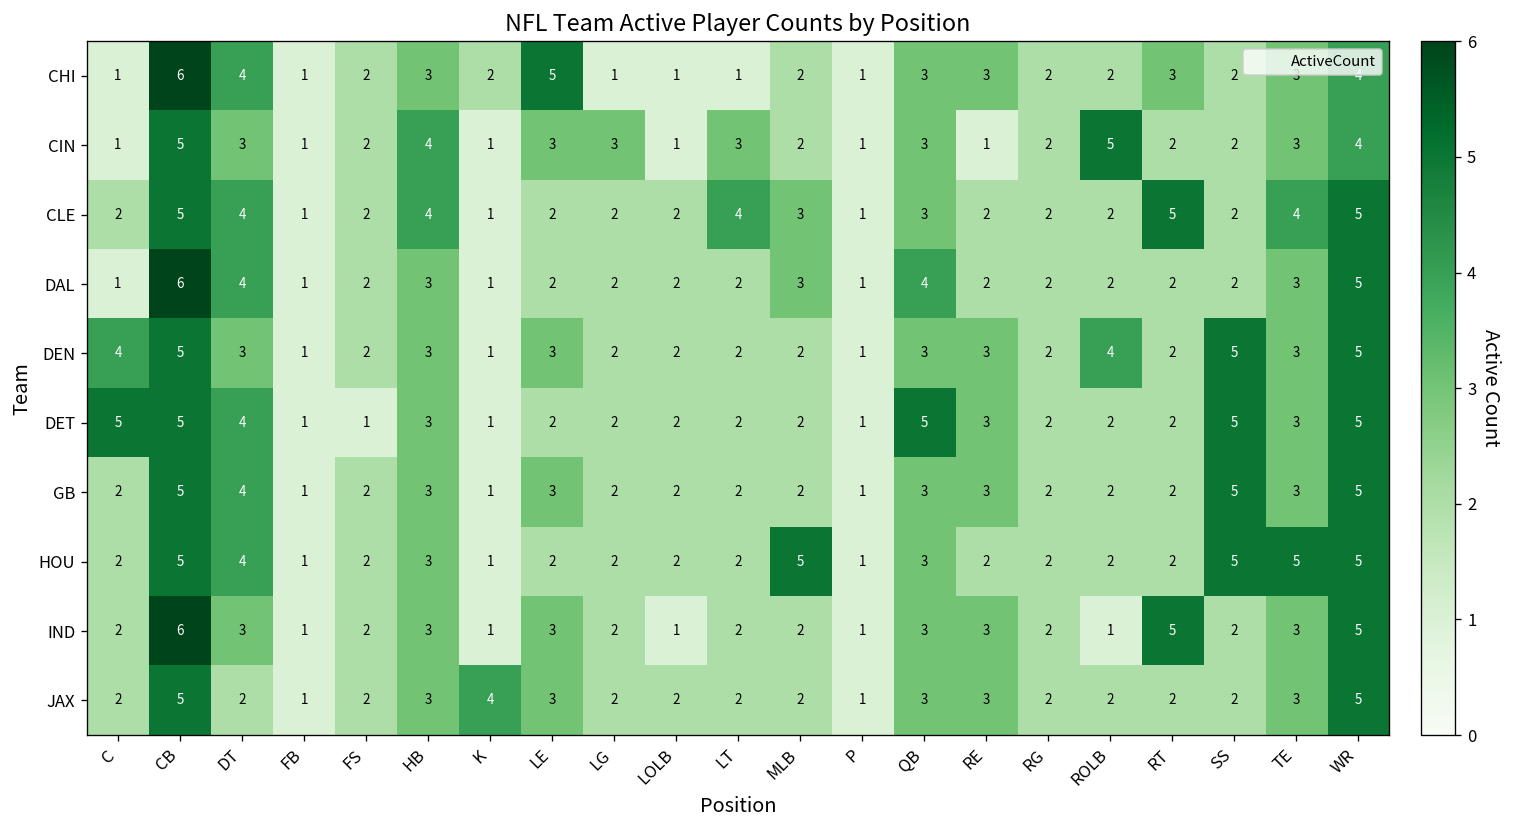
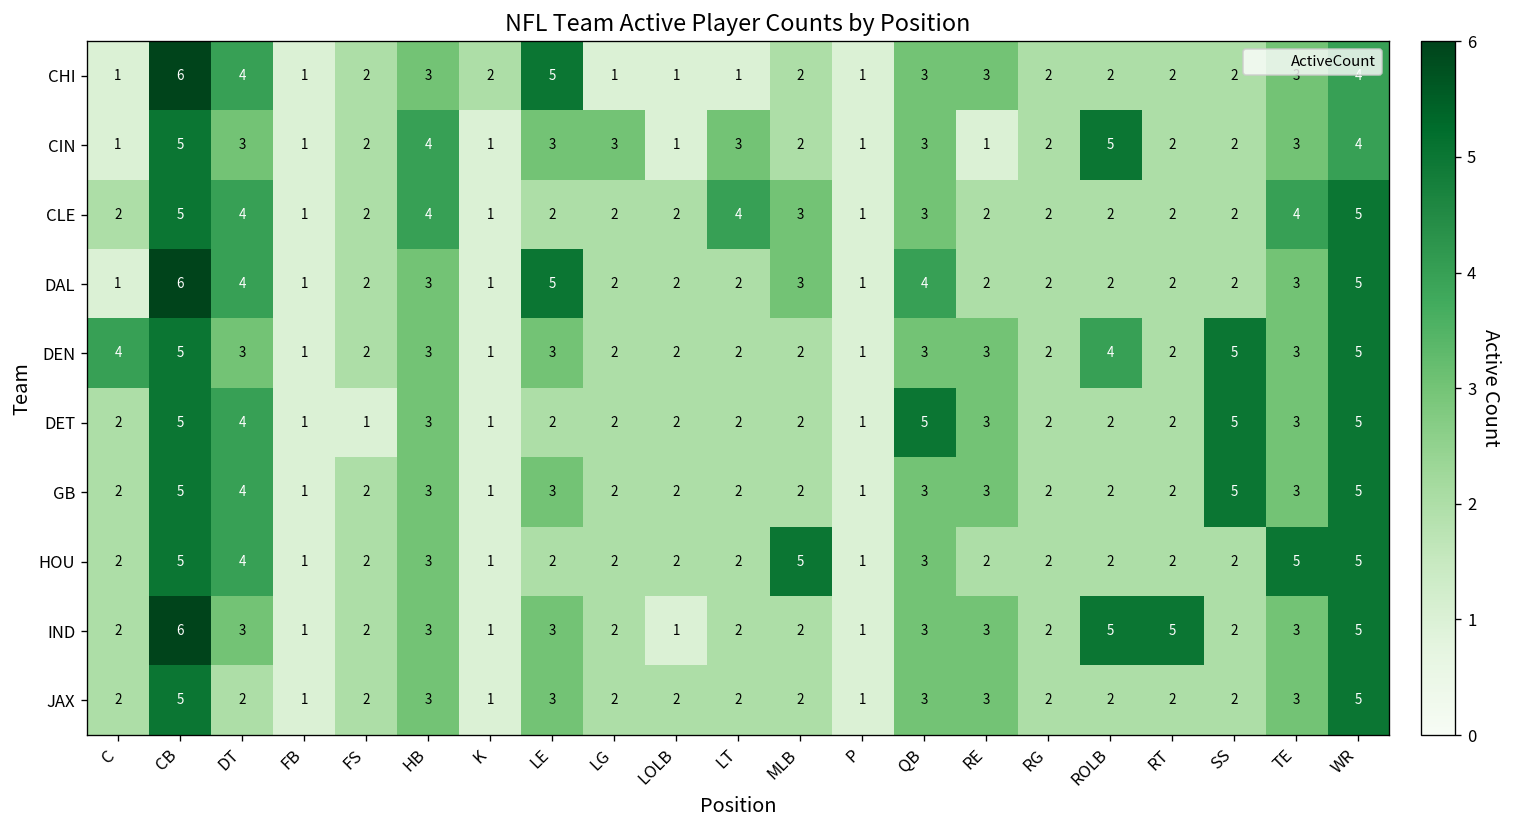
  {
    "CHI": {
      "C": 1,
      "CB": 6,
      "DT": 4,
      "FB": 1,
      "FS": 2,
      "HB": 3,
      "K": 2,
      "LE": 5,
      "LG": 1,
      "LOLB": 1,
      "LT": 1,
      "MLB": 2,
      "P": 1,
      "QB": 3,
      "RE": 3,
      "RG": 2,
      "ROLB": 2,
-     "RT": 3,
+     "RT": 2,
      "SS": 2
    },
    "CLE": {
      "C": 2,
      "CB": 5,
      "DT": 4,
      "FB": 1,
      "FS": 2,
      "HB": 4,
      "K": 1,
      "LE": 2,
      "LG": 2,
      "LOLB": 2,
      "LT": 4,
      "MLB": 3,
      "P": 1,
      "QB": 3,
      "RE": 2,
      "RG": 2,
      "ROLB": 2,
-     "RT": 5,
+     "RT": 2,
      "SS": 2,
      "TE": 4,
      "WR": 5
    },
    "DAL": {
      "C": 1,
      "CB": 6,
      "DT": 4,
      "FB": 1,
      "FS": 2,
      "HB": 3,
      "K": 1,
-     "LE": 2,
+     "LE": 5,
      "LG": 2,
      "LOLB": 2,
      "LT": 2,
      "MLB": 3,
      "P": 1,
      "QB": 4,
      "RE": 2,
      "RG": 2,
      "ROLB": 2,
      "RT": 2,
      "SS": 2,
      "TE": 3,
      "WR": 5
    },
    "DET": {
-     "C": 5,
+     "C": 2,
      "CB": 5,
      "DT": 4,
      "FB": 1,
      "FS": 1,
      "HB": 3,
      "K": 1,
      "LE": 2,
      "LG": 2,
      "LOLB": 2,
      "LT": 2,
      "MLB": 2,
      "P": 1,
      "QB": 5,
      "RE": 3,
      "RG": 2,
      "ROLB": 2,
      "RT": 2,
      "SS": 5,
      "TE": 3,
      "WR": 5
    },
    "HOU": {
      "C": 2,
      "CB": 5,
      "DT": 4,
      "FB": 1,
      "FS": 2,
      "HB": 3,
      "K": 1,
      "LE": 2,
      "LG": 2,
      "LOLB": 2,
      "LT": 2,
      "MLB": 5,
      "P": 1,
      "QB": 3,
      "RE": 2,
      "RG": 2,
      "ROLB": 2,
      "RT": 2,
-     "SS": 5,
+     "SS": 2,
      "TE": 5,
      "WR": 5
    },
    "IND": {
      "C": 2,
      "CB": 6,
      "DT": 3,
      "FB": 1,
      "FS": 2,
      "HB": 3,
      "K": 1,
      "LE": 3,
      "LG": 2,
      "LOLB": 1,
      "LT": 2,
      "MLB": 2,
      "P": 1,
      "QB": 3,
      "RE": 3,
      "RG": 2,
-     "ROLB": 1,
+     "ROLB": 5,
      "RT": 5,
      "SS": 2,
      "TE": 3,
      "WR": 5
    },
    "JAX": {
      "C": 2,
      "CB": 5,
      "DT": 2,
      "FB": 1,
      "FS": 2,
      "HB": 3,
-     "K": 4,
+     "K": 1,
      "LE": 3,
      "LG": 2,
      "LOLB": 2,
      "LT": 2,
      "MLB": 2,
      "P": 1,
      "QB": 3,
      "RE": 3,
      "RG": 2,
      "ROLB": 2,
      "RT": 2,
      "SS": 2,
      "TE": 3,
      "WR": 5
    }
  }
